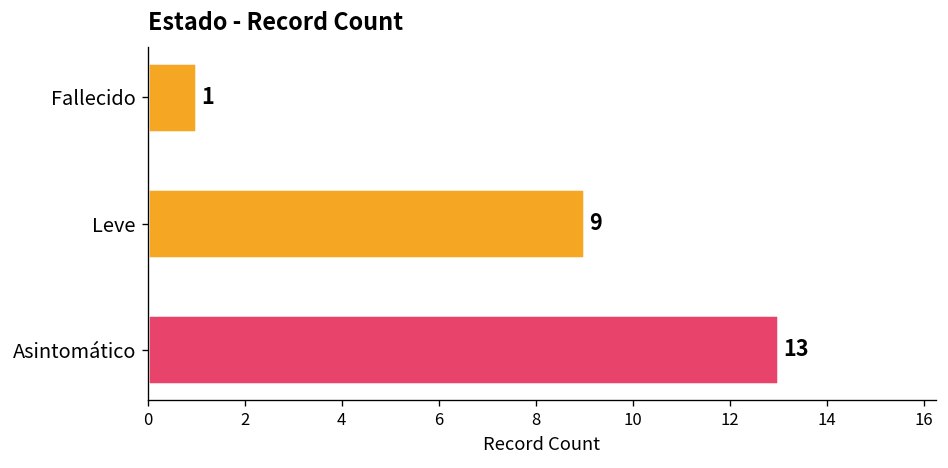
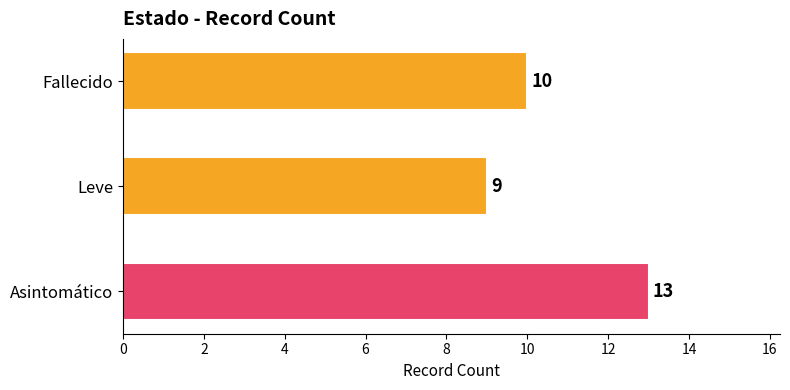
  {
-   "Fallecido": 1,
+   "Fallecido": 10,
    "Leve": 9,
    "Asintomático": 13
  }
